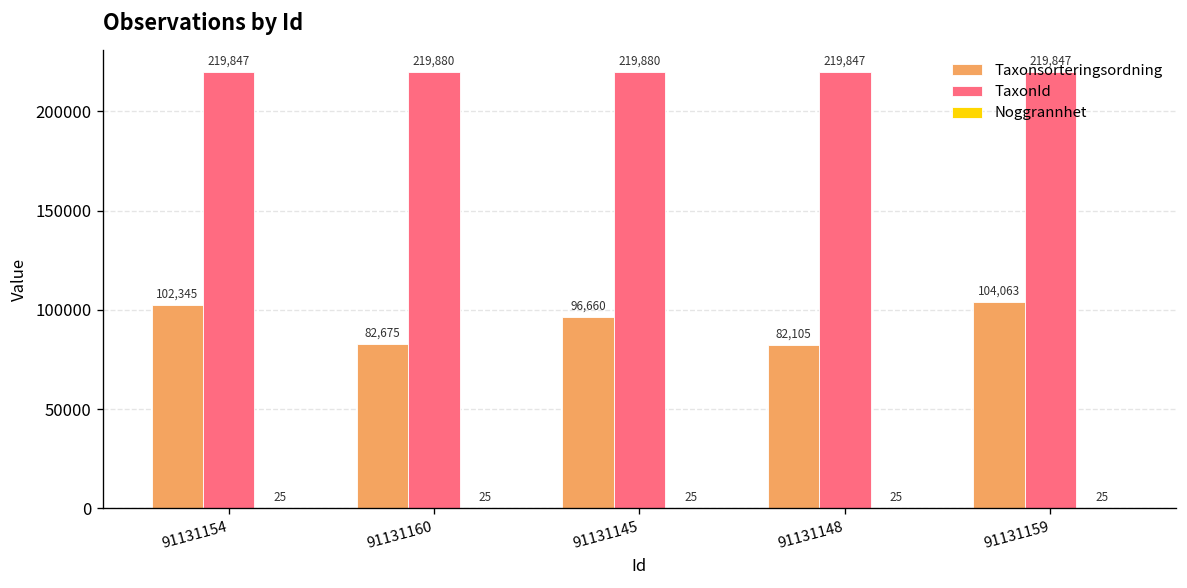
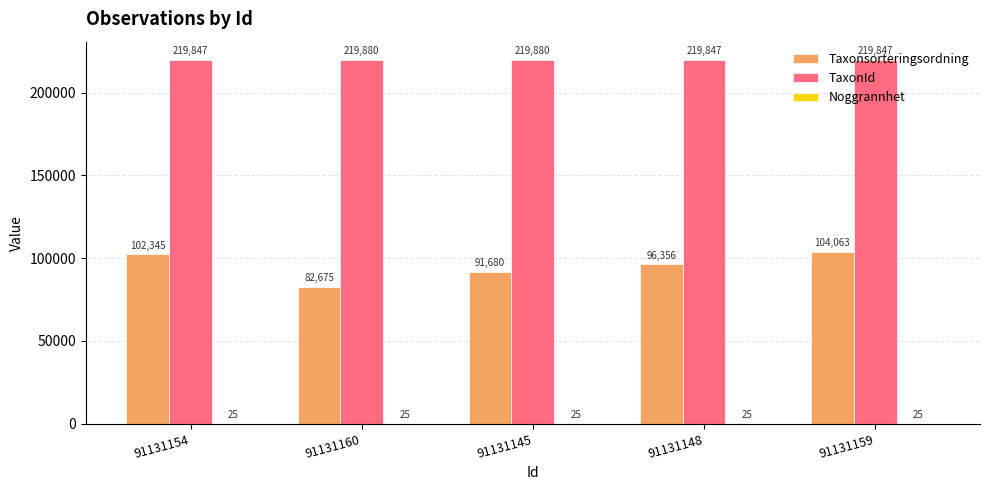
  {
    "Taxonsorteringsordning": {
      "91131154": "102,345",
      "91131160": "82,675",
-     "91131145": "96,660",
-     "91131148": "82,105",
+     "91131145": "91,680",
+     "91131148": "96,356",
      "91131159": "104,063"
    },
    "TaxonId": {
      "91131154": "219,847",
      "91131160": "219,880",
      "91131145": "219,880",
      "91131148": "219,847",
      "91131159": "219,847"
    },
    "Noggrannhet": {
      "91131154": "25",
      "91131160": "25",
      "91131145": "25",
      "91131148": "25",
      "91131159": "25"
    }
  }
